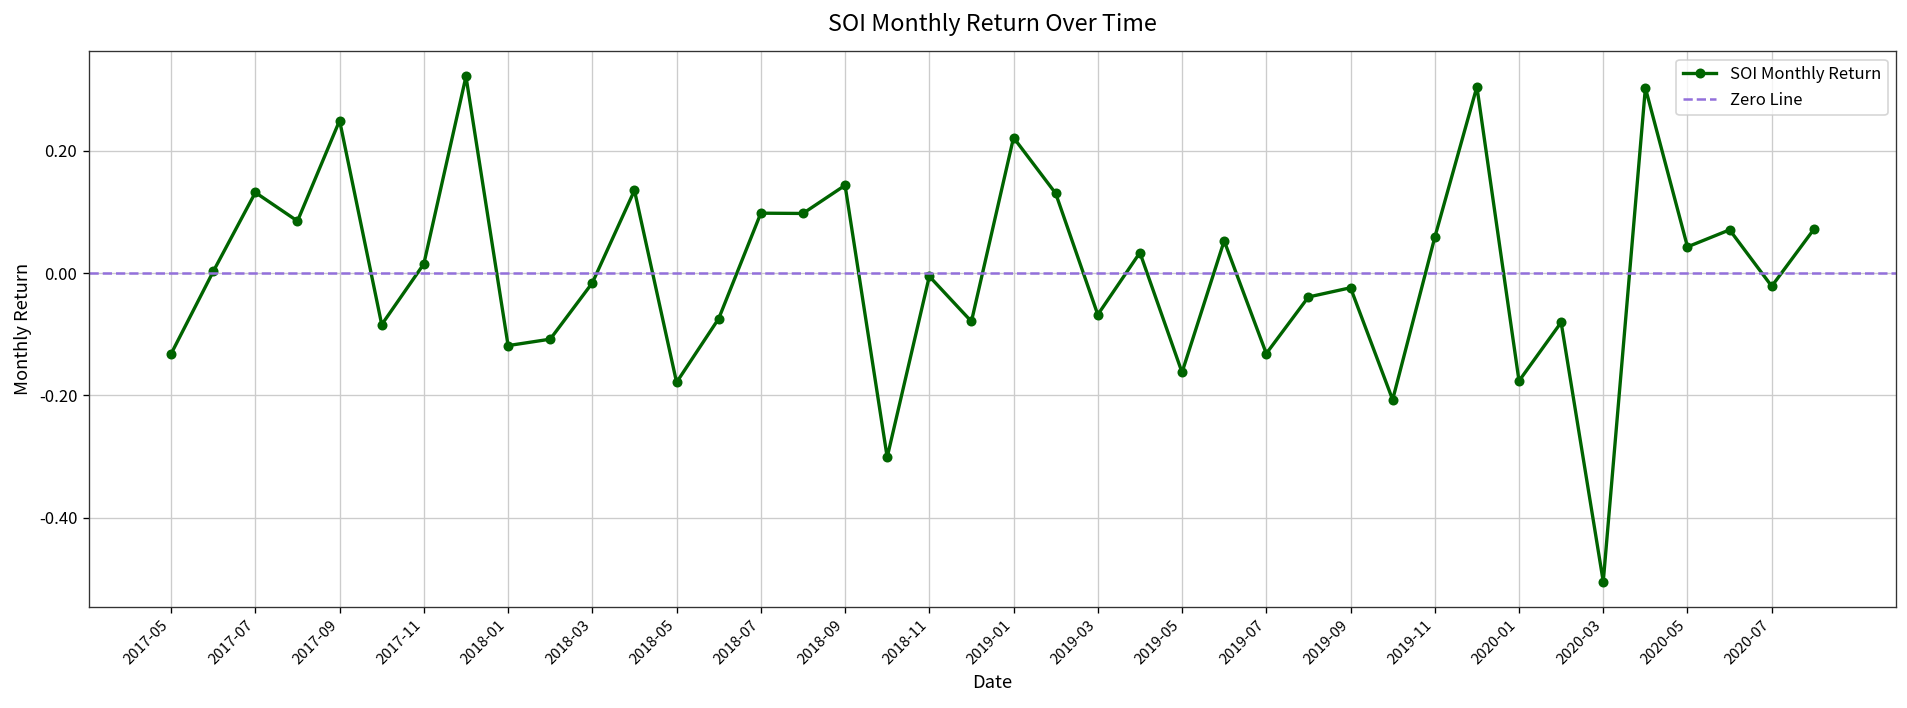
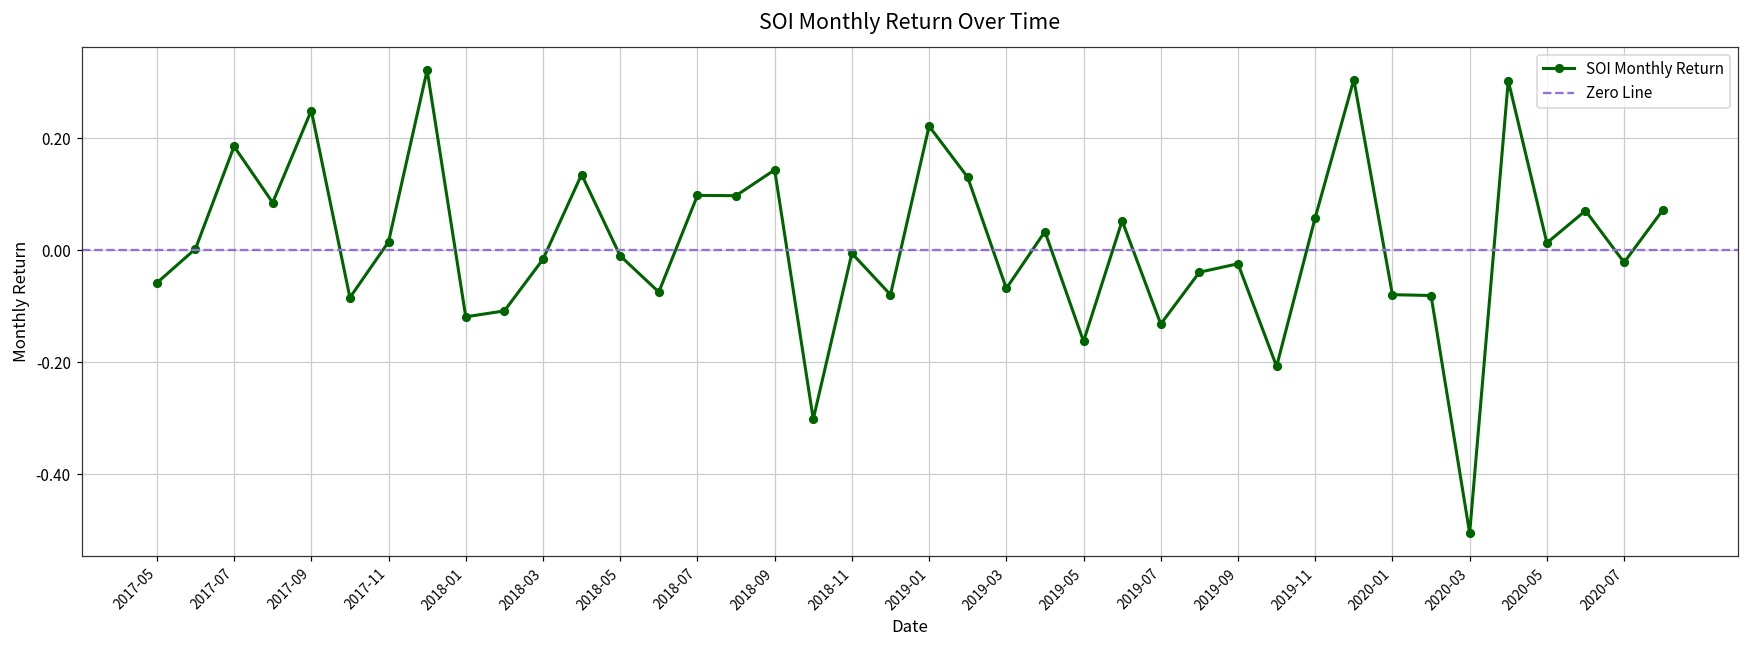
  {
-   "2017-05": -0.13,
-   "2017-07": 0.13,
+   "2017-05": -0.06,
+   "2017-07": 0.19,
    "2017-09": 0.25,
    "2017-11": 0.02,
    "2018-01": -0.12,
    "2018-03": -0.02,
-   "2018-05": -0.18,
+   "2018-05": -0.01,
    "2018-07": 0.10,
    "2018-09": 0.14,
    "2018-11": -0.01,
    "2019-01": 0.22,
    "2019-03": -0.07,
    "2019-05": -0.16,
    "2019-07": -0.13,
    "2019-09": -0.02,
    "2019-11": 0.06,
-   "2020-01": -0.18,
+   "2020-01": -0.08,
    "2020-03": -0.50,
-   "2020-05": 0.04,
+   "2020-05": 0.01,
    "2020-07": -0.02
  }
